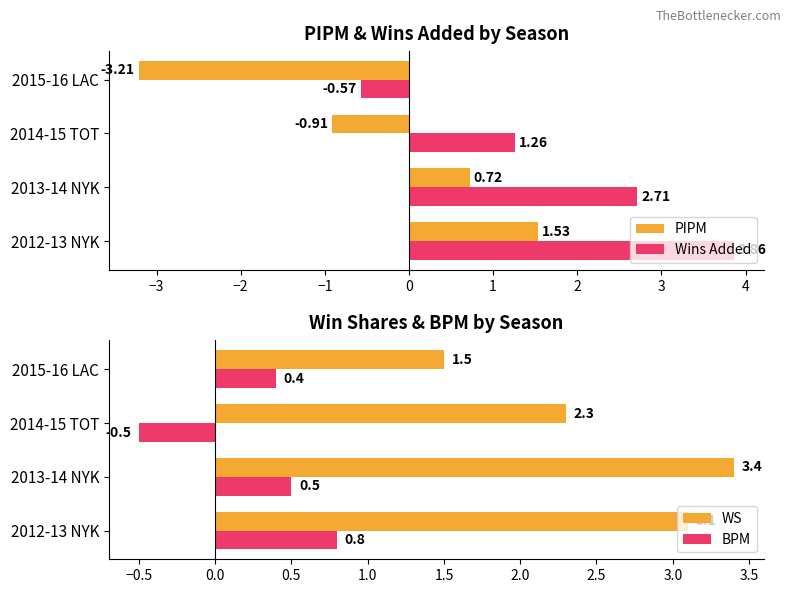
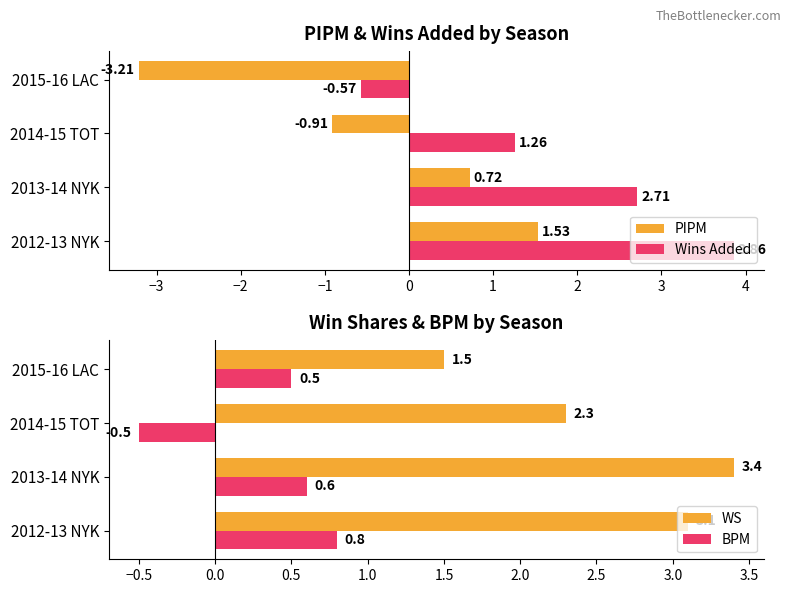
  {
    "PIPM & Wins Added by Season": {
      "PIPM": {
        "2015-16 LAC": -3.21,
        "2014-15 TOT": -0.91,
        "2013-14 NYK": 0.72,
        "2012-13 NYK": 1.53
      },
      "Wins Added": {
        "2015-16 LAC": -0.57,
        "2014-15 TOT": 1.26,
        "2013-14 NYK": 2.71
      }
    },
    "Win Shares & BPM by Season": {
      "WS": {
        "2015-16 LAC": 1.5,
        "2014-15 TOT": 2.3,
        "2013-14 NYK": 3.4
      },
      "BPM": {
-       "2015-16 LAC": 0.4,
+       "2015-16 LAC": 0.5,
        "2014-15 TOT": -0.5,
-       "2013-14 NYK": 0.5,
+       "2013-14 NYK": 0.6,
        "2012-13 NYK": 0.8
      }
    }
  }
